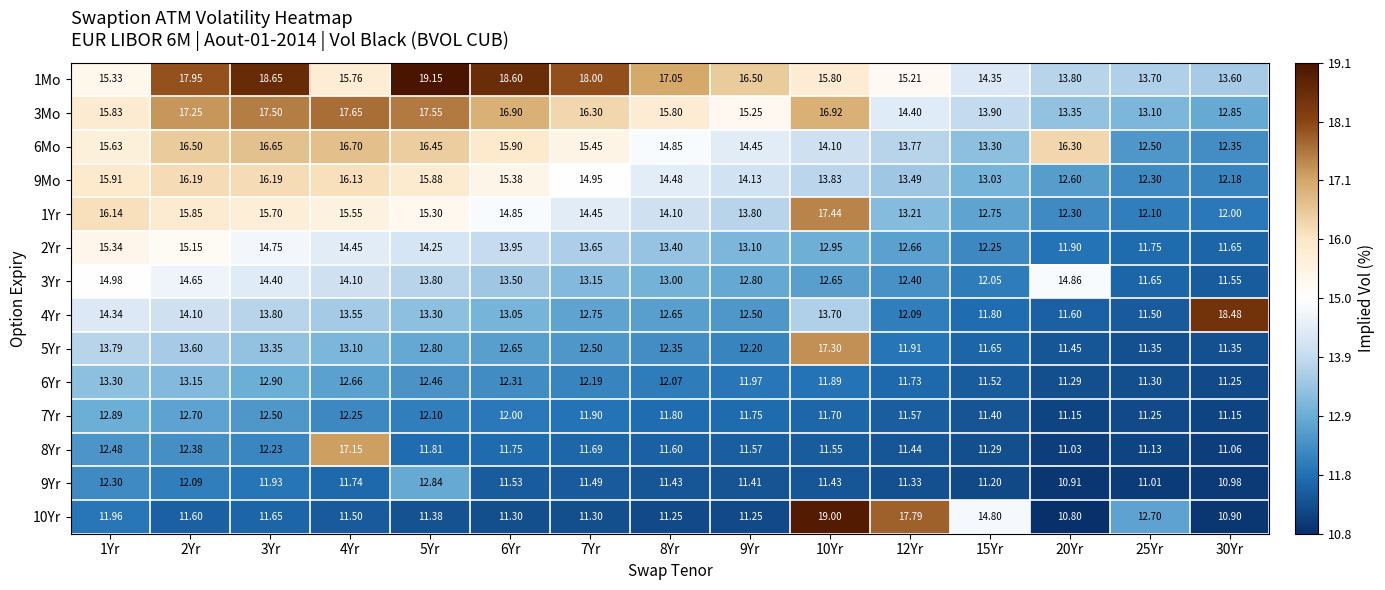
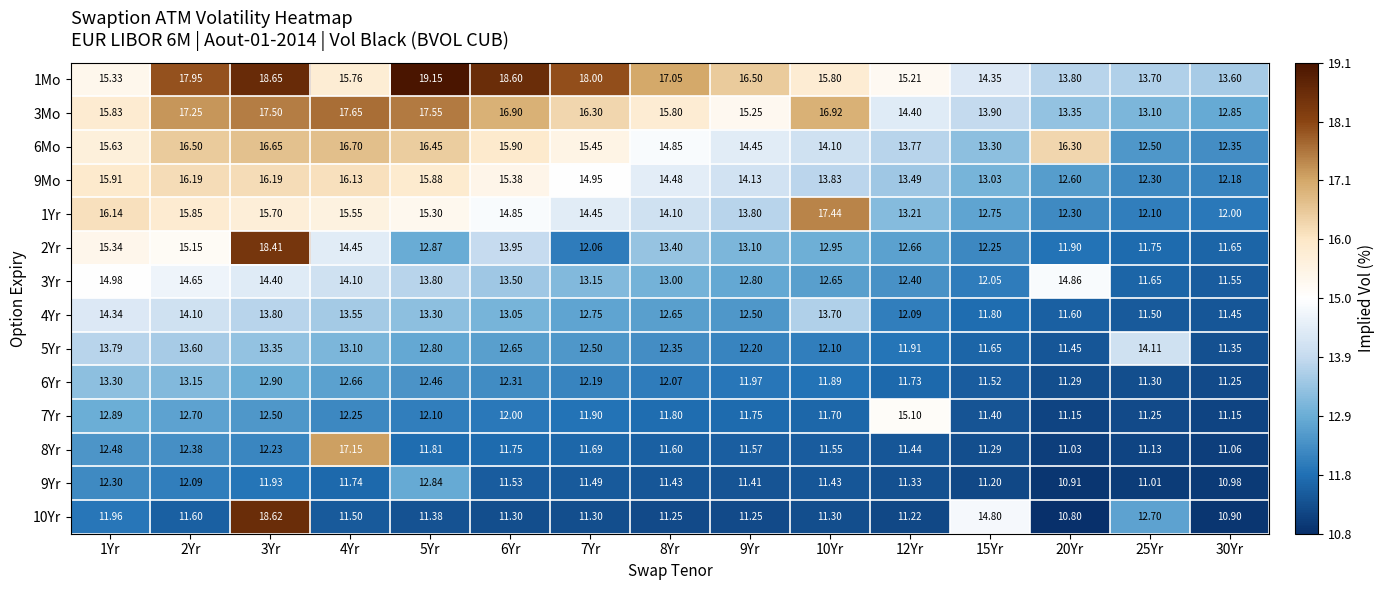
  {
    "2Yr": {
      "1Yr": 15.34,
      "2Yr": 15.15,
-     "3Yr": 14.75,
+     "3Yr": 18.41,
      "4Yr": 14.45,
-     "5Yr": 14.25,
+     "5Yr": 12.87,
      "6Yr": 13.95,
-     "7Yr": 13.65,
+     "7Yr": 12.06,
      "8Yr": 13.40,
      "9Yr": 13.10,
      "10Yr": 12.95,
      "12Yr": 12.66,
      "15Yr": 12.25,
      "20Yr": 11.90,
      "25Yr": 11.75,
      "30Yr": 11.65
    },
    "4Yr": {
      "1Yr": 14.34,
      "2Yr": 14.10,
      "3Yr": 13.80,
      "4Yr": 13.55,
      "5Yr": 13.30,
      "6Yr": 13.05,
      "7Yr": 12.75,
      "8Yr": 12.65,
      "9Yr": 12.50,
      "10Yr": 13.70,
      "12Yr": 12.09,
      "15Yr": 11.80,
      "20Yr": 11.60,
      "25Yr": 11.50,
-     "30Yr": 18.48
+     "30Yr": 11.45
    },
    "5Yr": {
      "1Yr": 13.79,
      "2Yr": 13.60,
      "3Yr": 13.35,
      "4Yr": 13.10,
      "5Yr": 12.80,
      "6Yr": 12.65,
      "7Yr": 12.50,
      "8Yr": 12.35,
      "9Yr": 12.20,
-     "10Yr": 17.30,
+     "10Yr": 12.10,
      "12Yr": 11.91,
      "15Yr": 11.65,
      "20Yr": 11.45,
-     "25Yr": 11.35,
+     "25Yr": 14.11,
      "30Yr": 11.35
    },
    "7Yr": {
      "1Yr": 12.89,
      "2Yr": 12.70,
      "3Yr": 12.50,
      "4Yr": 12.25,
      "5Yr": 12.10,
      "6Yr": 12.00,
      "7Yr": 11.90,
      "8Yr": 11.80,
      "9Yr": 11.75,
      "10Yr": 11.70,
-     "12Yr": 11.57,
+     "12Yr": 15.10,
      "15Yr": 11.40,
      "20Yr": 11.15,
      "25Yr": 11.25,
      "30Yr": 11.15
    },
    "10Yr": {
      "1Yr": 11.96,
      "2Yr": 11.60,
-     "3Yr": 11.65,
+     "3Yr": 18.62,
      "4Yr": 11.50,
      "5Yr": 11.38,
      "6Yr": 11.30,
      "7Yr": 11.30,
      "8Yr": 11.25,
      "9Yr": 11.25,
-     "10Yr": 19.00,
-     "12Yr": 17.79,
+     "10Yr": 11.30,
+     "12Yr": 11.22,
      "15Yr": 14.80,
      "20Yr": 10.80,
      "25Yr": 12.70,
      "30Yr": 10.90
    }
  }
